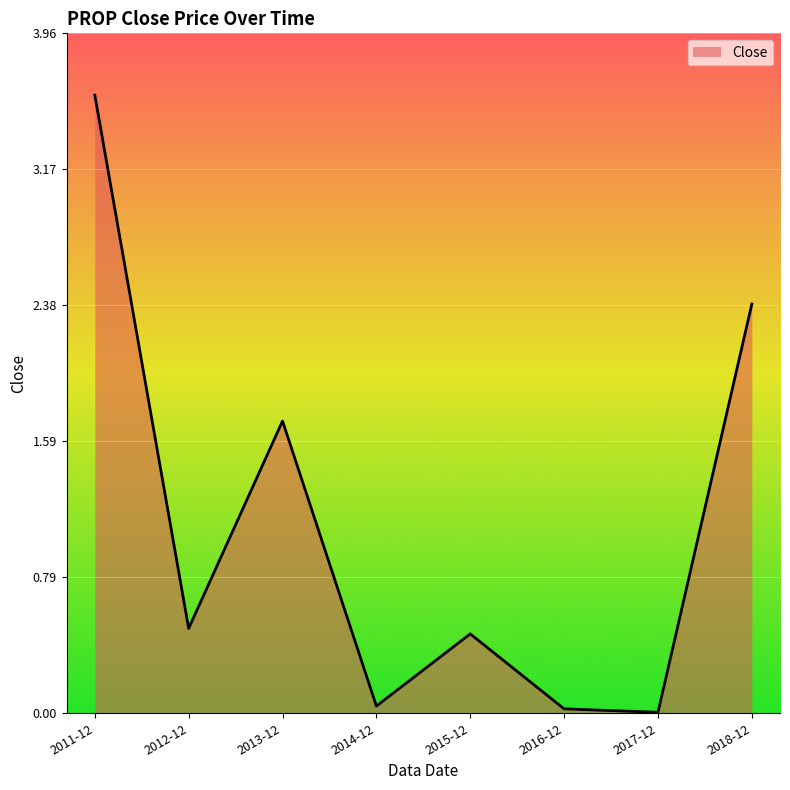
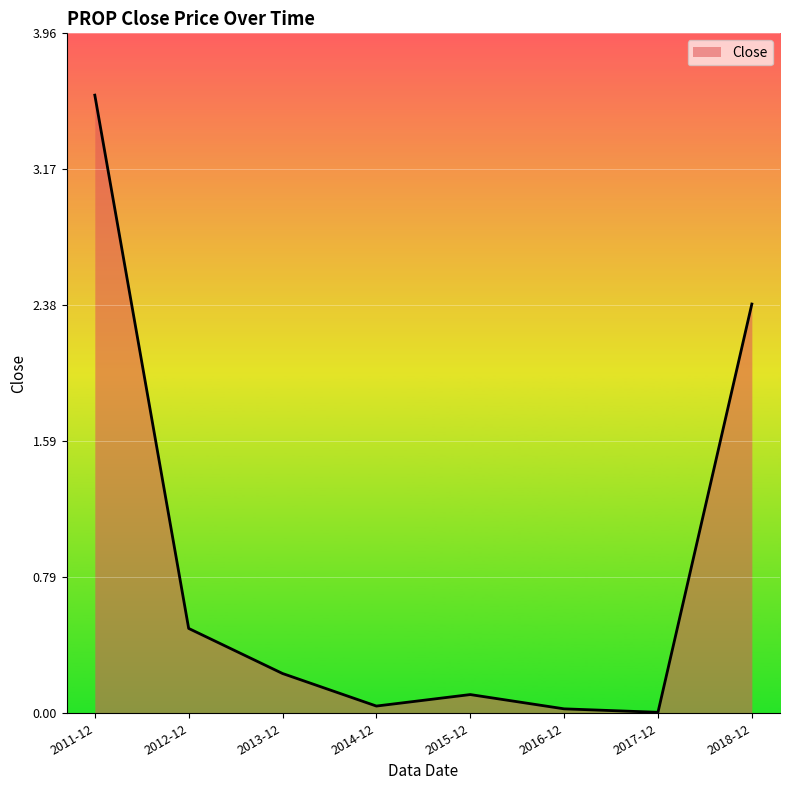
  {
    "2011-12": 3.60,
    "2012-12": 0.49,
-   "2013-12": 1.70,
+   "2013-12": 0.23,
    "2014-12": 0.04,
-   "2015-12": 0.46,
+   "2015-12": 0.11,
    "2016-12": 0.03,
    "2017-12": 0.01,
    "2018-12": 2.39
  }
